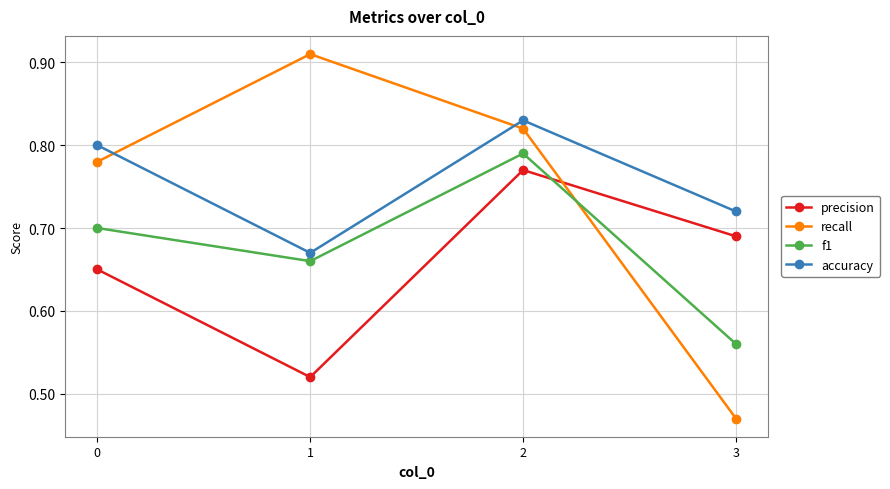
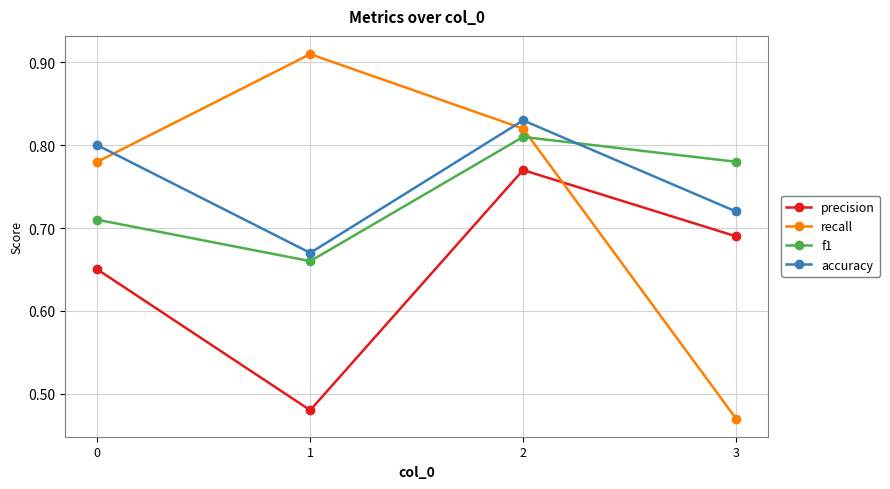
  {
    "precision": {
      "0": 0.65,
-     "1": 0.52,
+     "1": 0.48,
      "2": 0.77,
      "3": 0.69
    },
    "recall": {
      "0": 0.78,
      "1": 0.91,
      "2": 0.82,
      "3": 0.47
    },
    "f1": {
-     "0": 0.70,
+     "0": 0.71,
      "1": 0.66,
-     "2": 0.79,
-     "3": 0.56
+     "2": 0.81,
+     "3": 0.78
    },
    "accuracy": {
      "0": 0.80,
      "1": 0.67,
      "2": 0.83,
      "3": 0.72
    }
  }
